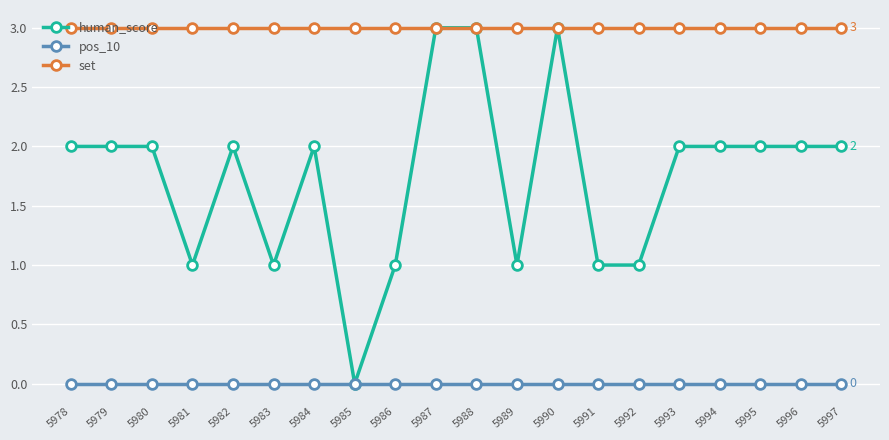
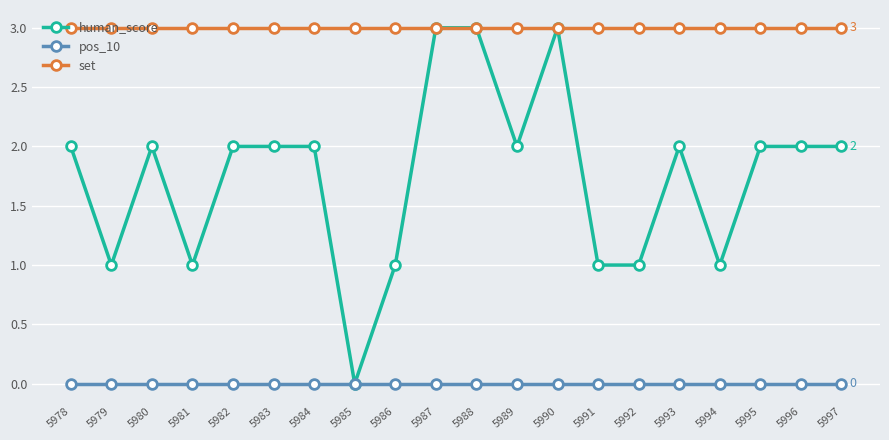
  {
    "human_score": {
      "5978": 2,
-     "5979": 2,
+     "5979": 1,
      "5980": 2,
      "5981": 1,
      "5982": 2,
-     "5983": 1,
+     "5983": 2,
      "5984": 2,
      "5986": 1,
-     "5989": 1,
+     "5989": 2,
      "5991": 1,
      "5992": 1,
      "5993": 2,
-     "5994": 2,
+     "5994": 1,
      "5995": 2,
      "5996": 2
    },
    "pos_10": {
      "5997": 0
    },
    "set": {
      "5997": 3
    }
  }
